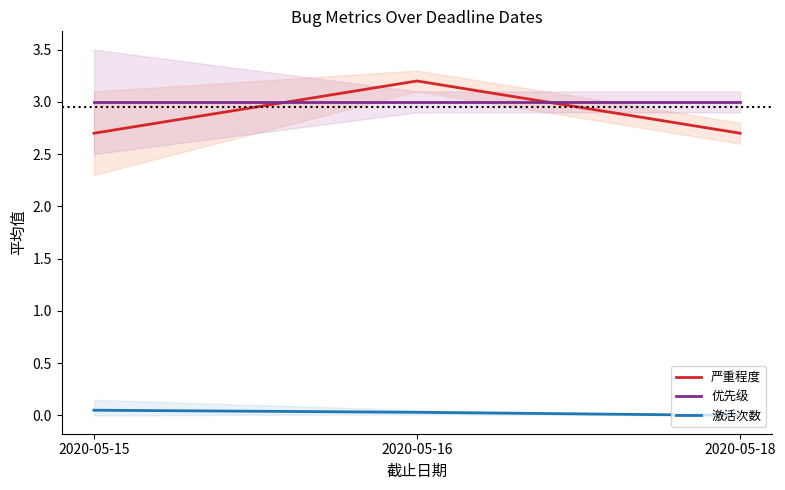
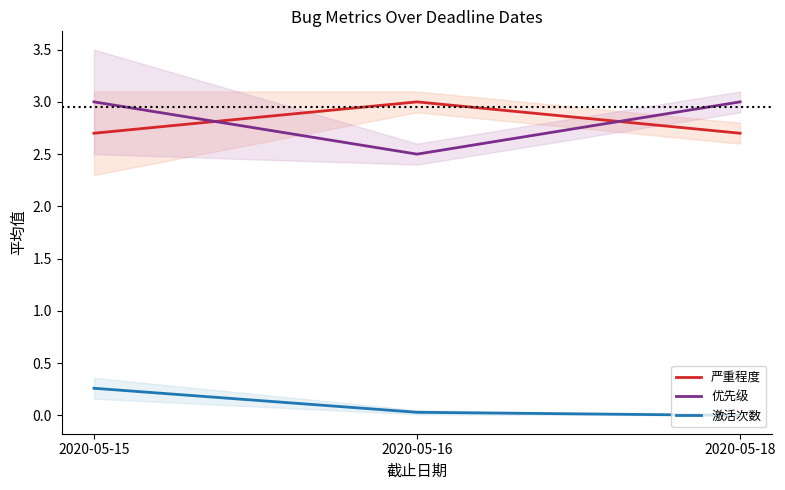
  {
    "严重程度": {
      "2020-05-15": 2.7,
-     "2020-05-16": 3.2,
+     "2020-05-16": 3.0,
      "2020-05-18": 2.7
    },
    "优先级": {
      "2020-05-15": 3.0,
-     "2020-05-16": 3.0,
+     "2020-05-16": 2.5,
      "2020-05-18": 3.0
    },
    "激活次数": {
-     "2020-05-15": 0.05
+     "2020-05-15": 0.26
    }
  }
